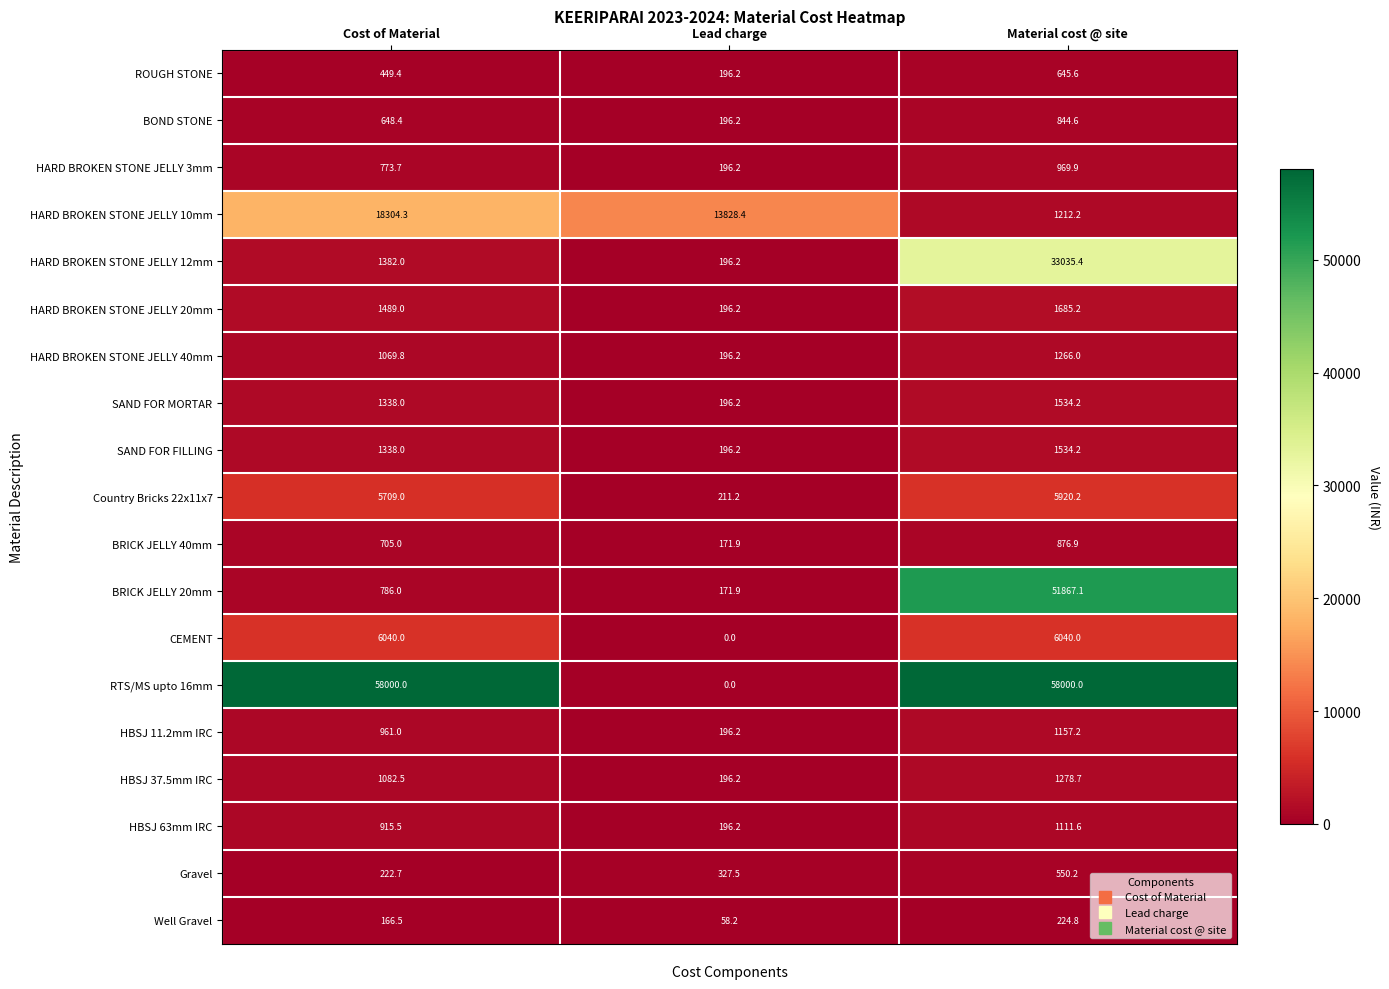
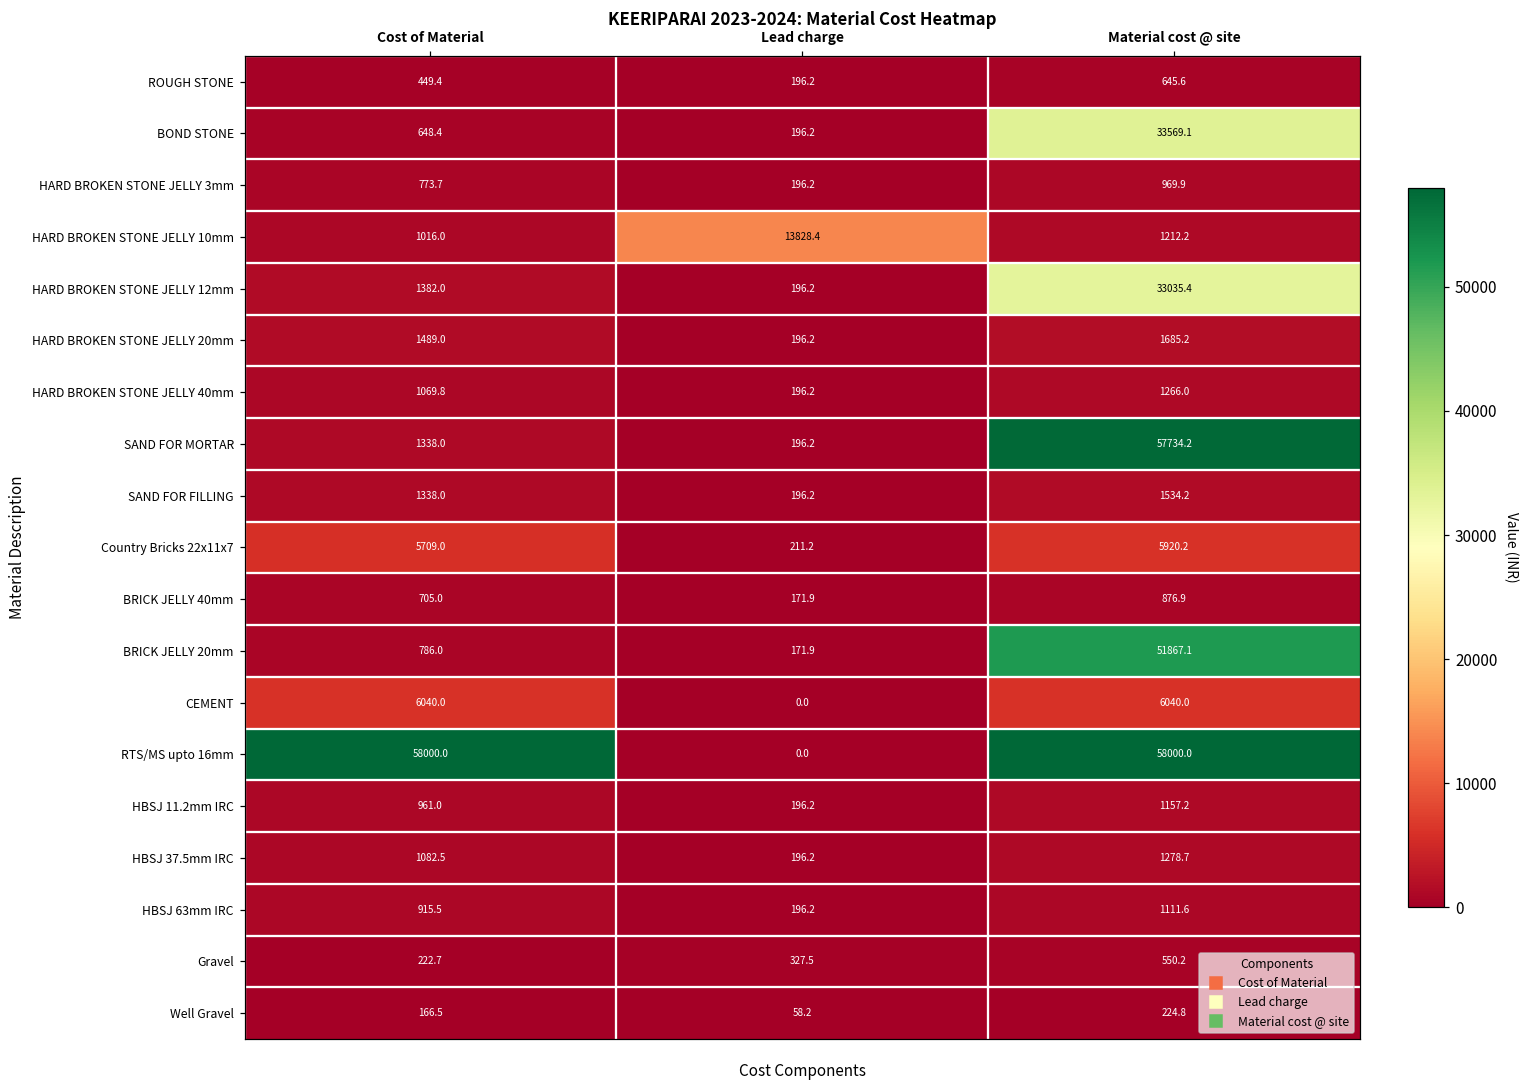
  {
    "ROUGH STONE": {
      "Cost of Material": 449.4,
      "Lead charge": 196.2,
      "Material cost @ site": 645.6
    },
    "BOND STONE": {
      "Cost of Material": 648.4,
      "Lead charge": 196.2,
-     "Material cost @ site": 844.6
+     "Material cost @ site": 33569.1
    },
    "HARD BROKEN STONE JELLY 3mm": {
      "Cost of Material": 773.7,
      "Lead charge": 196.2,
      "Material cost @ site": 969.9
    },
    "HARD BROKEN STONE JELLY 10mm": {
-     "Cost of Material": 18304.3,
+     "Cost of Material": 1016.0,
      "Lead charge": 13828.4,
      "Material cost @ site": 1212.2
    },
    "HARD BROKEN STONE JELLY 12mm": {
      "Cost of Material": 1382.0,
      "Lead charge": 196.2,
      "Material cost @ site": 33035.4
    },
    "HARD BROKEN STONE JELLY 20mm": {
      "Cost of Material": 1489.0,
      "Lead charge": 196.2,
      "Material cost @ site": 1685.2
    },
    "HARD BROKEN STONE JELLY 40mm": {
      "Cost of Material": 1069.8,
      "Lead charge": 196.2,
      "Material cost @ site": 1266.0
    },
    "SAND FOR MORTAR": {
      "Cost of Material": 1338.0,
      "Lead charge": 196.2,
-     "Material cost @ site": 1534.2
+     "Material cost @ site": 57734.2
    },
    "SAND FOR FILLING": {
      "Cost of Material": 1338.0,
      "Lead charge": 196.2,
      "Material cost @ site": 1534.2
    },
    "Country Bricks 22x11x7": {
      "Cost of Material": 5709.0,
      "Lead charge": 211.2,
      "Material cost @ site": 5920.2
    },
    "BRICK JELLY 40mm": {
      "Cost of Material": 705.0,
      "Lead charge": 171.9,
      "Material cost @ site": 876.9
    },
    "BRICK JELLY 20mm": {
      "Cost of Material": 786.0,
      "Lead charge": 171.9,
      "Material cost @ site": 51867.1
    },
    "CEMENT": {
      "Cost of Material": 6040.0,
      "Lead charge": 0.0,
      "Material cost @ site": 6040.0
    },
    "RTS/MS upto 16mm": {
      "Cost of Material": 58000.0,
      "Lead charge": 0.0,
      "Material cost @ site": 58000.0
    },
    "HBSJ 11.2mm IRC": {
      "Cost of Material": 961.0,
      "Lead charge": 196.2,
      "Material cost @ site": 1157.2
    },
    "HBSJ 37.5mm IRC": {
      "Cost of Material": 1082.5,
      "Lead charge": 196.2,
      "Material cost @ site": 1278.7
    },
    "HBSJ 63mm IRC": {
      "Cost of Material": 915.5,
      "Lead charge": 196.2,
      "Material cost @ site": 1111.6
    },
    "Gravel": {
      "Cost of Material": 222.7,
      "Lead charge": 327.5,
      "Material cost @ site": 550.2
    },
    "Well Gravel": {
      "Cost of Material": 166.5,
      "Lead charge": 58.2,
      "Material cost @ site": 224.8
    }
  }
